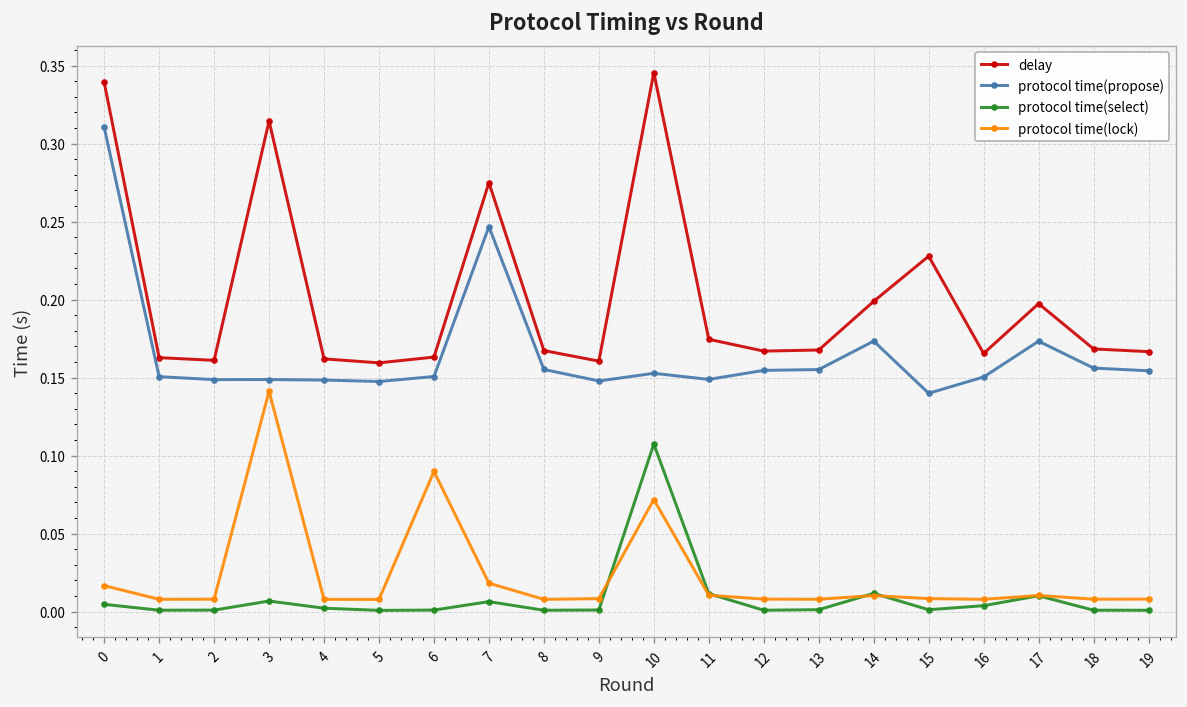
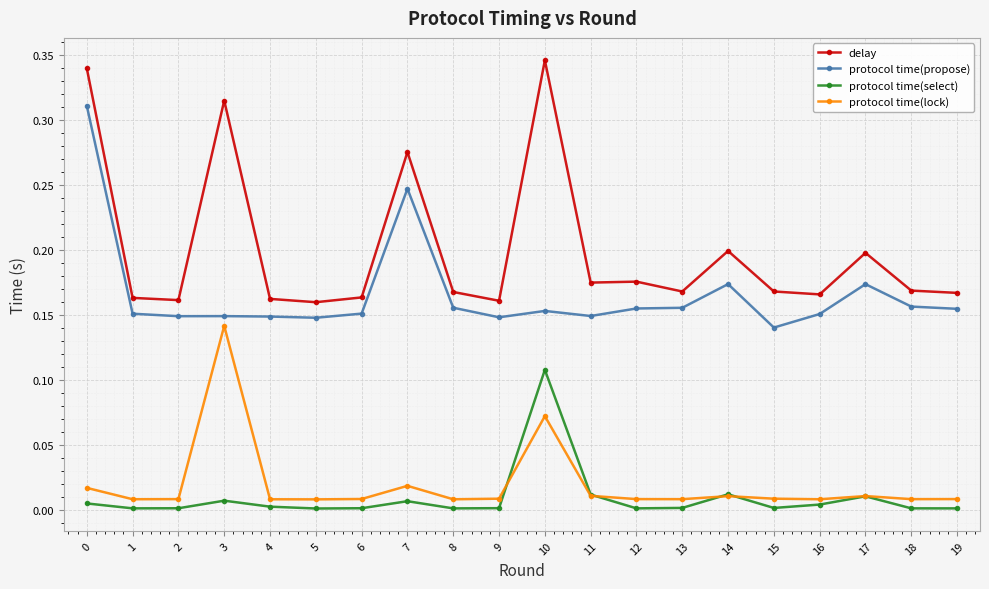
  {
    "delay": {
      "0": 0.339,
      "1": 0.163,
      "2": 0.161,
      "3": 0.315,
      "4": 0.162,
      "5": 0.159,
      "6": 0.163,
      "7": 0.275,
      "8": 0.167,
      "9": 0.161,
      "10": 0.346,
      "11": 0.175,
-     "12": 0.167,
+     "12": 0.175,
      "13": 0.168,
      "14": 0.199,
-     "15": 0.228,
+     "15": 0.168,
      "16": 0.165,
      "17": 0.197,
      "18": 0.168,
      "19": 0.167
    },
    "protocol time(propose)": {
      "0": 0.311,
      "1": 0.151,
      "2": 0.149,
      "3": 0.149,
      "4": 0.148,
      "5": 0.148,
      "6": 0.151,
      "7": 0.247,
      "8": 0.155,
      "9": 0.148,
      "10": 0.153,
      "11": 0.149,
      "12": 0.155,
      "13": 0.155,
      "14": 0.173,
      "15": 0.140,
      "16": 0.150,
      "17": 0.173,
      "18": 0.156,
      "19": 0.154
    },
    "protocol time(select)": {
      "0": 0.005,
      "1": 0.001,
      "2": 0.001,
      "3": 0.007,
      "4": 0.002,
      "5": 0.001,
      "6": 0.001,
      "7": 0.006,
      "8": 0.001,
      "9": 0.001,
      "10": 0.107,
      "12": 0.001,
      "13": 0.001,
      "15": 0.001,
      "16": 0.004,
      "18": 0.001,
      "19": 0.001
    },
    "protocol time(lock)": {
      "0": 0.017,
      "1": 0.008,
      "2": 0.008,
      "3": 0.141,
      "4": 0.008,
      "5": 0.008,
-     "6": 0.090,
+     "6": 0.008,
      "7": 0.018,
      "8": 0.008,
      "9": 0.008,
      "10": 0.072,
      "12": 0.008,
      "13": 0.008,
      "15": 0.008,
      "16": 0.008,
      "18": 0.008,
      "19": 0.008
    }
  }
